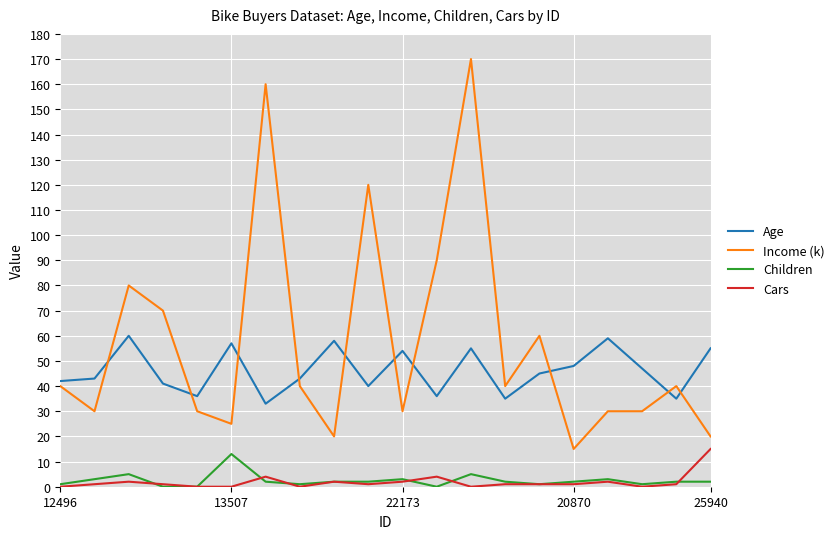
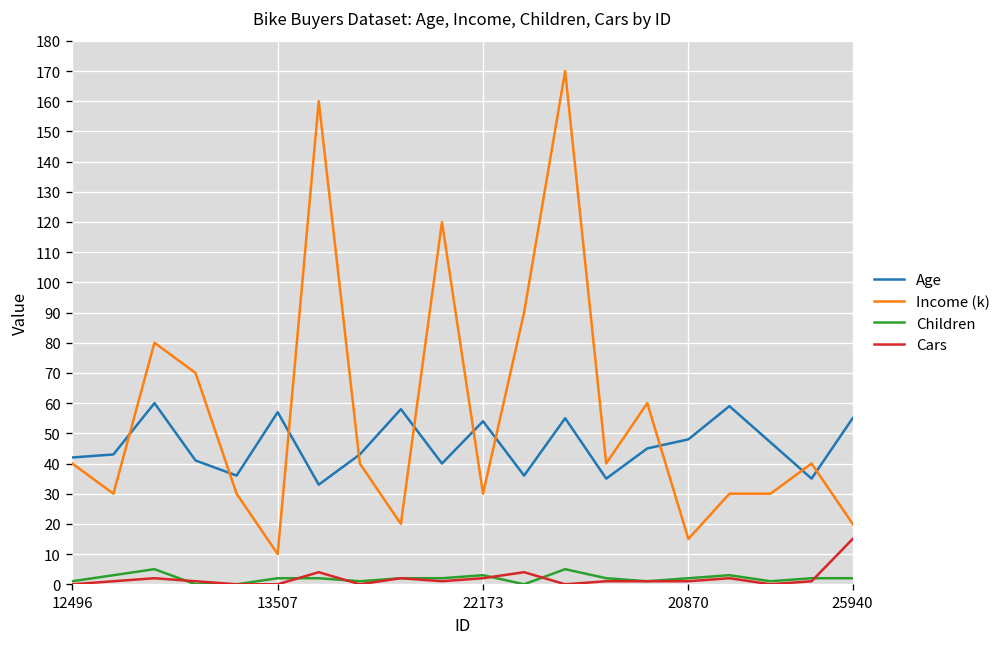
  {
    "Age": {
      "12496": 42,
      "13507": 57,
      "22173": 54,
      "20870": 48,
      "25940": 55
    },
    "Income (k)": {
      "12496": 40,
-     "13507": 25,
+     "13507": 10,
      "22173": 30,
      "20870": 15,
      "25940": 20
    },
    "Children": {
-     "13507": 13,
+     "13507": 2,
      "25940": 2
    },
    "Cars": {
      "13507": 0,
      "25940": 15
    }
  }
